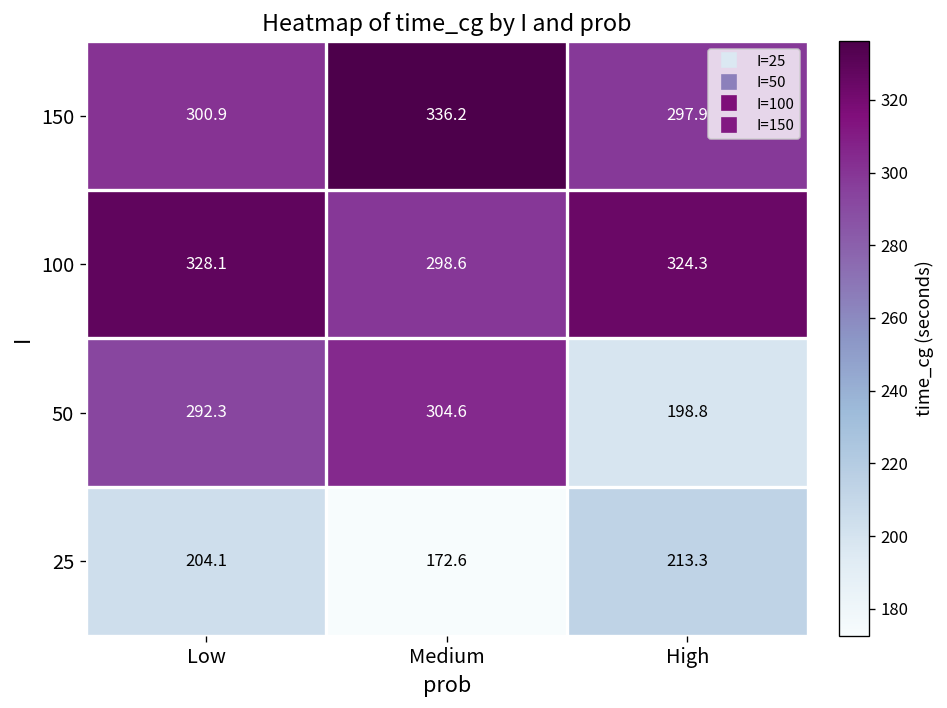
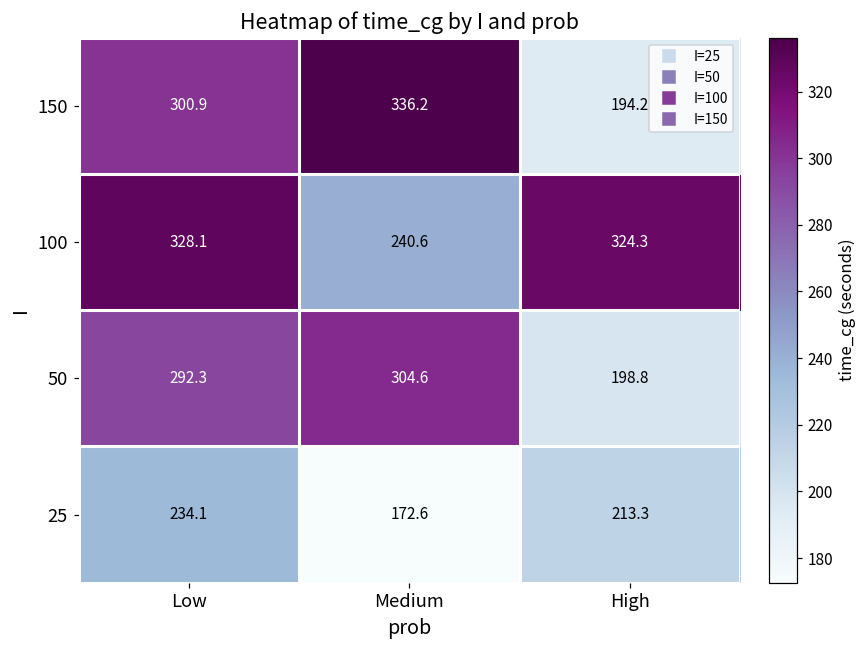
  {
    "150": {
      "Low": 300.9,
      "Medium": 336.2,
-     "High": 297.9
+     "High": 194.2
    },
    "100": {
      "Low": 328.1,
-     "Medium": 298.6,
+     "Medium": 240.6,
      "High": 324.3
    },
    "50": {
      "Low": 292.3,
      "Medium": 304.6,
      "High": 198.8
    },
    "25": {
-     "Low": 204.1,
+     "Low": 234.1,
      "Medium": 172.6,
      "High": 213.3
    }
  }
